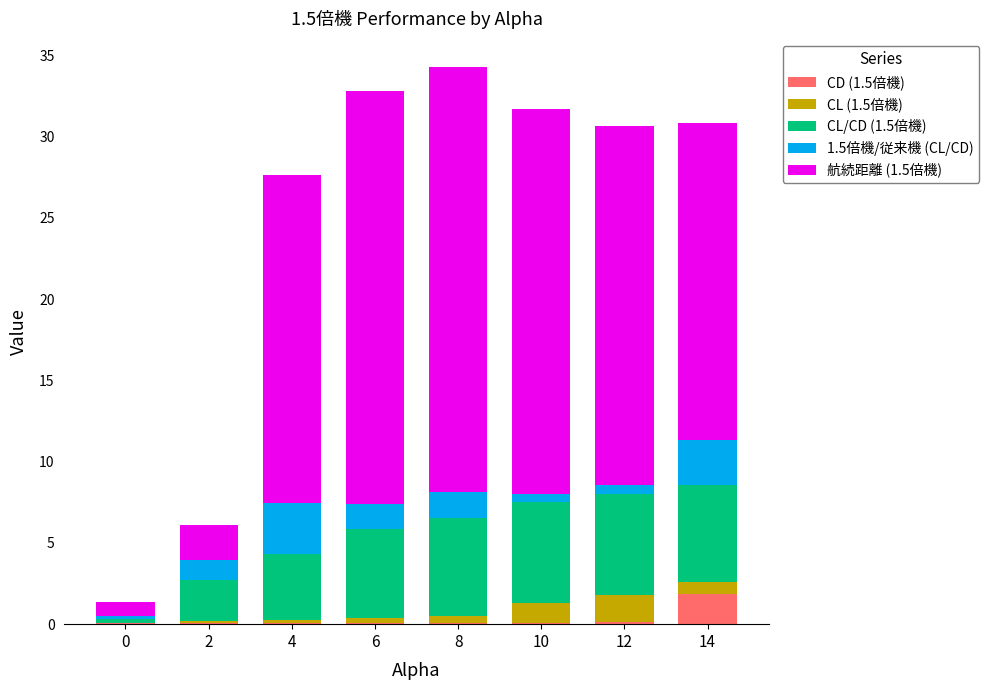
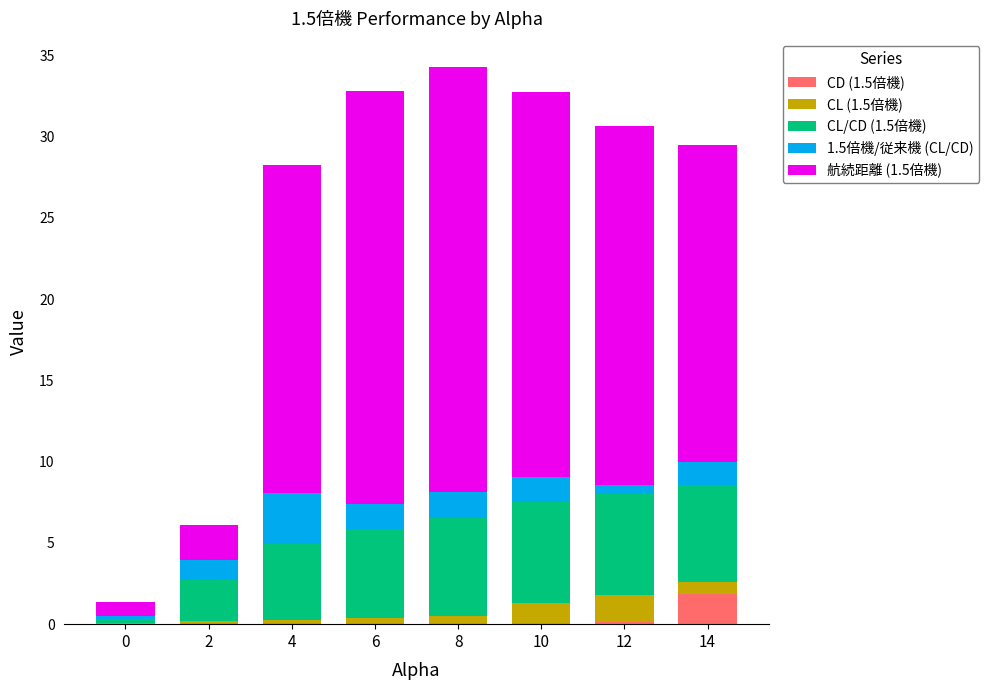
  {
    "CD (1.5倍機)": {
      "14": 1.9
    },
    "CL (1.5倍機)": {
      "4": 0.2,
      "6": 0.3,
      "8": 0.4,
      "10": 1.2,
      "12": 1.7,
      "14": 0.7
    },
    "CL/CD (1.5倍機)": {
      "0": 0.3,
      "2": 2.6,
-     "4": 4.0,
+     "4": 4.6,
      "6": 5.4,
      "8": 6.0,
      "10": 6.2,
      "12": 6.2,
      "14": 5.9
    },
    "1.5倍機/従来機 (CL/CD)": {
      "2": 1.2,
      "4": 3.2,
      "6": 1.6,
      "8": 1.6,
-     "10": 0.4,
+     "10": 1.5,
      "12": 0.6,
-     "14": 2.8
+     "14": 1.4
    },
    "航続距離 (1.5倍機)": {
      "0": 0.9,
      "2": 2.2,
      "4": 20.2,
      "6": 25.4,
      "8": 26.2,
      "10": 23.7,
      "12": 22.1,
      "14": 19.5
    }
  }
